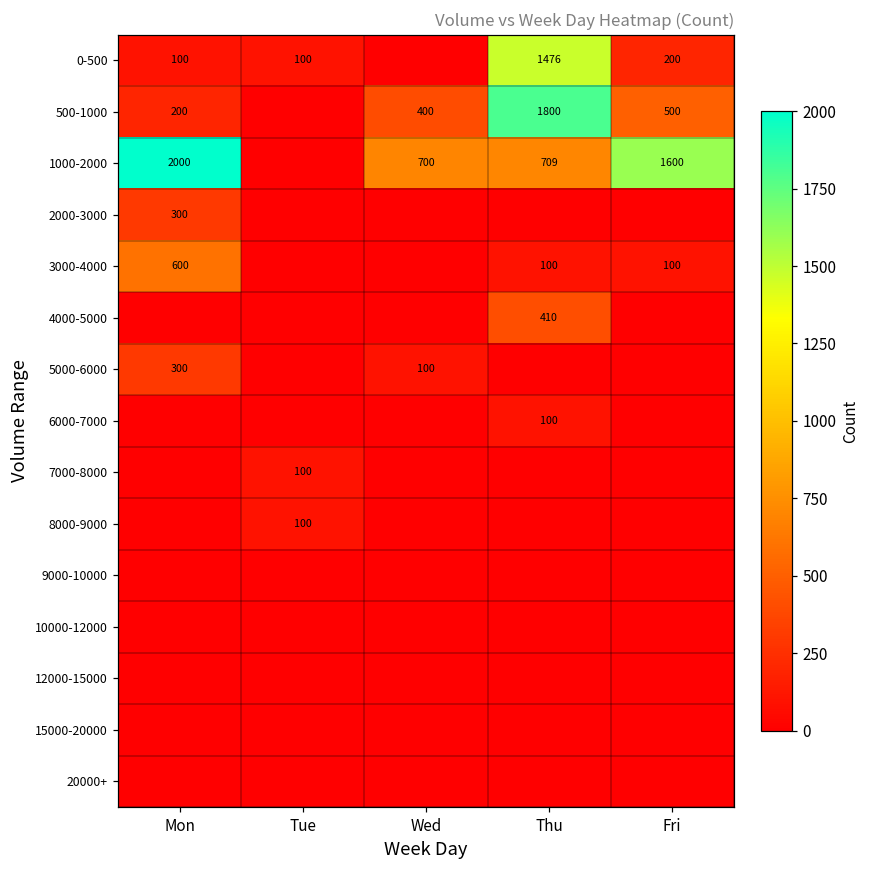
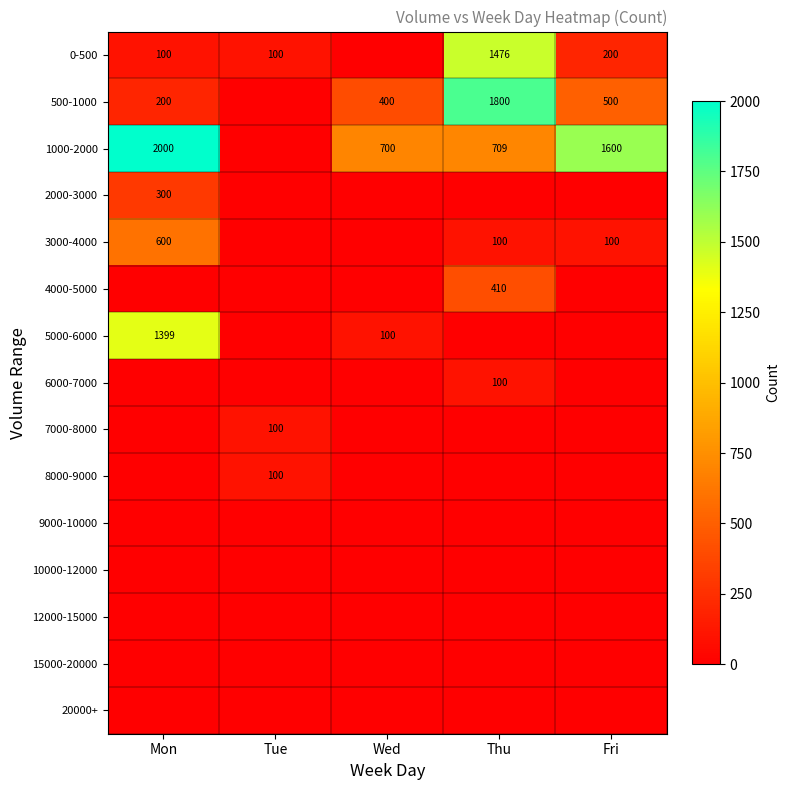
  {
    "0-500": {
      "Mon": 100,
      "Tue": 100,
      "Thu": 1476,
      "Fri": 200
    },
    "500-1000": {
      "Mon": 200,
      "Wed": 400,
      "Thu": 1800,
      "Fri": 500
    },
    "1000-2000": {
      "Mon": 2000,
      "Wed": 700,
      "Thu": 709,
      "Fri": 1600
    },
    "2000-3000": {
      "Mon": 300
    },
    "3000-4000": {
      "Mon": 600,
      "Thu": 100,
      "Fri": 100
    },
    "4000-5000": {
      "Thu": 410
    },
    "5000-6000": {
-     "Mon": 300,
+     "Mon": 1399,
      "Wed": 100
    },
    "6000-7000": {
      "Thu": 100
    },
    "7000-8000": {
      "Tue": 100
    },
    "8000-9000": {
      "Tue": 100
    }
  }
